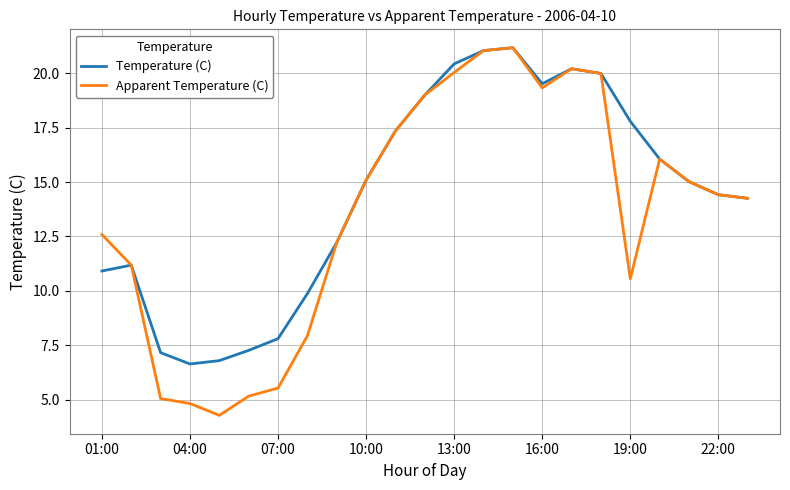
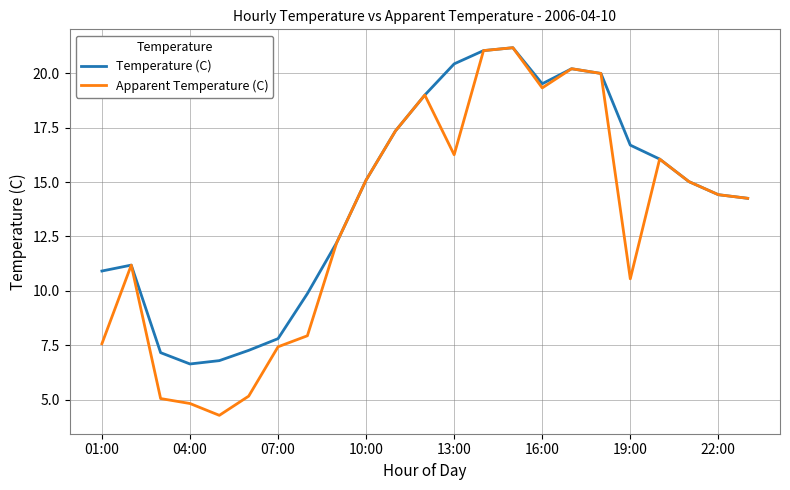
  {
    "Temperature (C)": {
      "01:00": 10.9,
      "04:00": 6.6,
      "07:00": 7.8,
      "13:00": 20.4,
      "16:00": 19.5,
-     "19:00": 17.8
+     "19:00": 16.7
    },
    "Apparent Temperature (C)": {
-     "01:00": 12.6,
+     "01:00": 7.6,
      "04:00": 4.8,
-     "07:00": 5.5,
-     "13:00": 20.0,
+     "07:00": 7.4,
+     "13:00": 16.3,
      "16:00": 19.3,
      "19:00": 10.6
    }
  }
